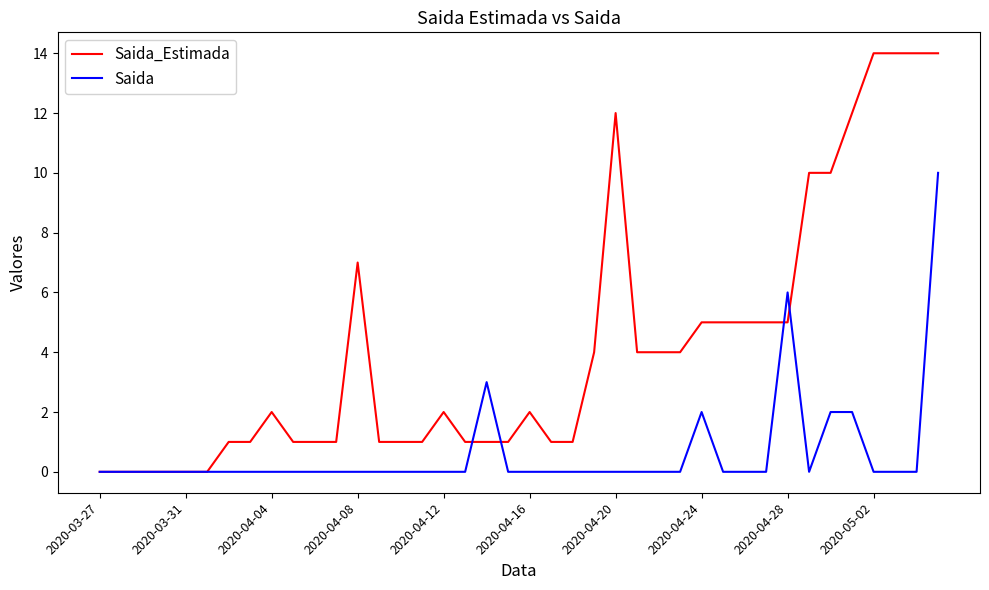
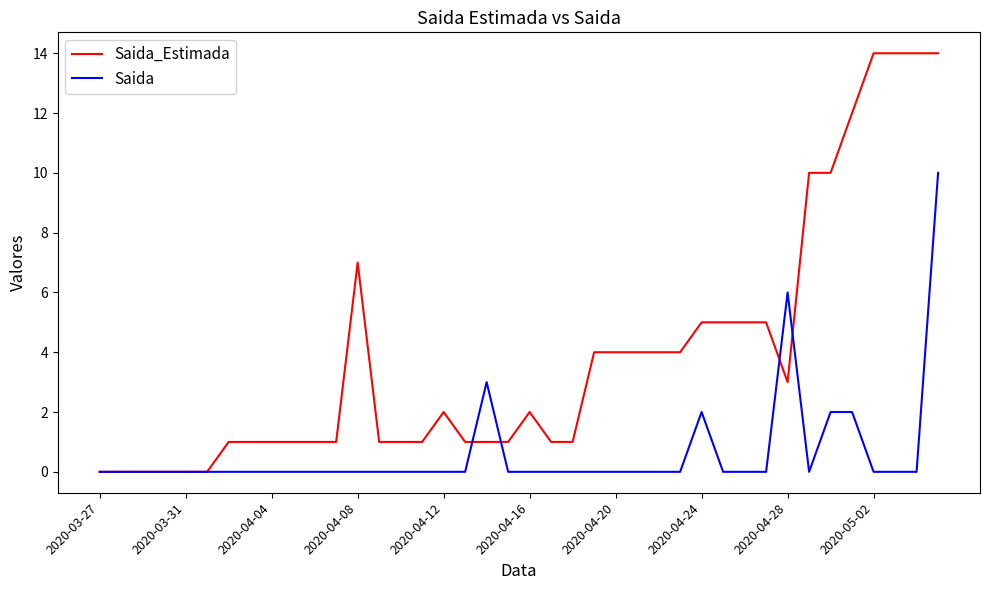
  {
    "Saida_Estimada": {
-     "2020-04-04": 2,
+     "2020-04-04": 1,
      "2020-04-08": 7,
      "2020-04-12": 2,
      "2020-04-16": 2,
-     "2020-04-20": 12,
+     "2020-04-20": 4,
      "2020-04-24": 5,
-     "2020-04-28": 5,
+     "2020-04-28": 3,
      "2020-05-02": 14
    },
    "Saida": {
      "2020-04-04": 0,
      "2020-04-08": 0,
      "2020-04-12": 0,
      "2020-04-16": 0,
      "2020-04-20": 0,
      "2020-04-24": 2,
      "2020-04-28": 6,
      "2020-05-02": 0
    }
  }
